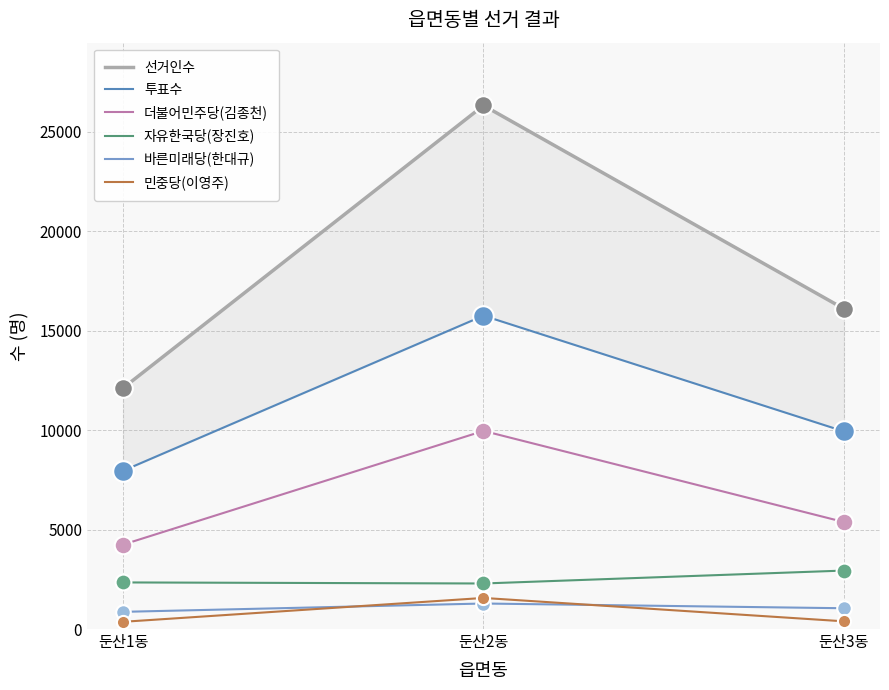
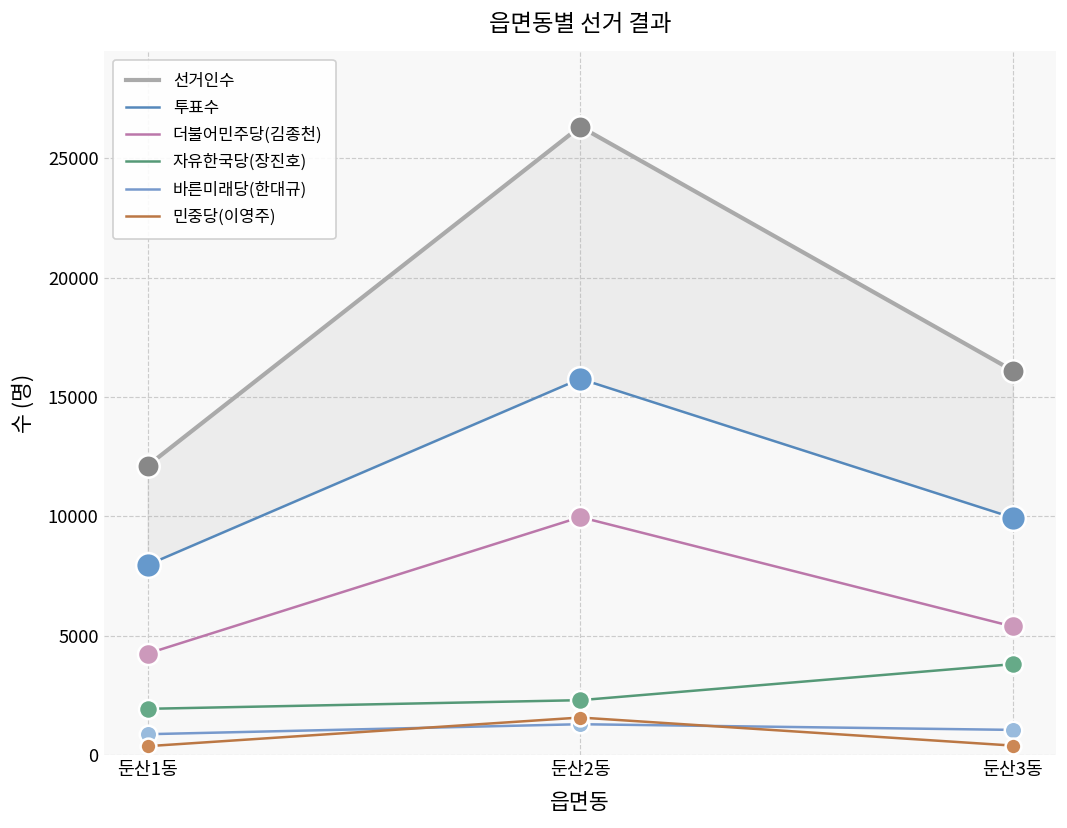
  {
    "자유한국당(장진호)": {
-     "둔산1동": 2300,
+     "둔산1동": 1900,
      "둔산2동": 2300,
-     "둔산3동": 2900
+     "둔산3동": 3800
    },
    "민중당(이영주)": {
      "둔산1동": 400,
      "둔산2동": 1600,
      "둔산3동": 400
    }
  }
